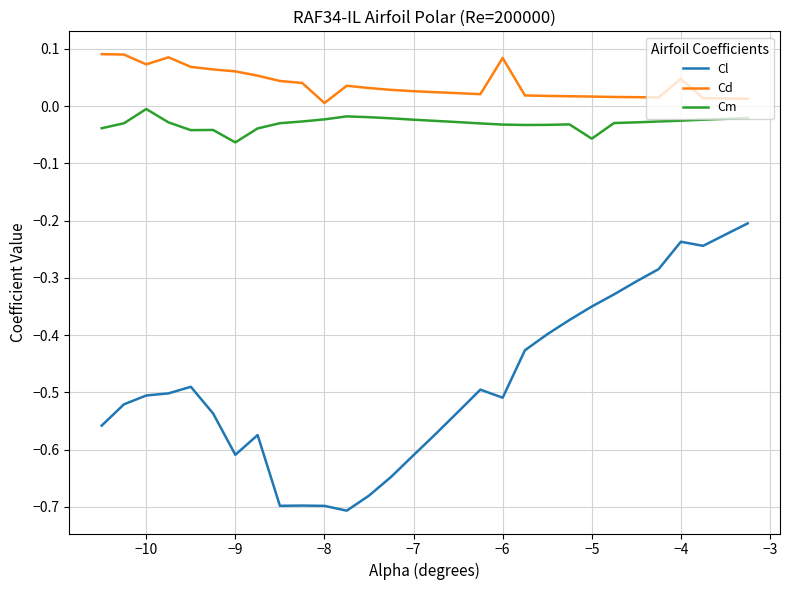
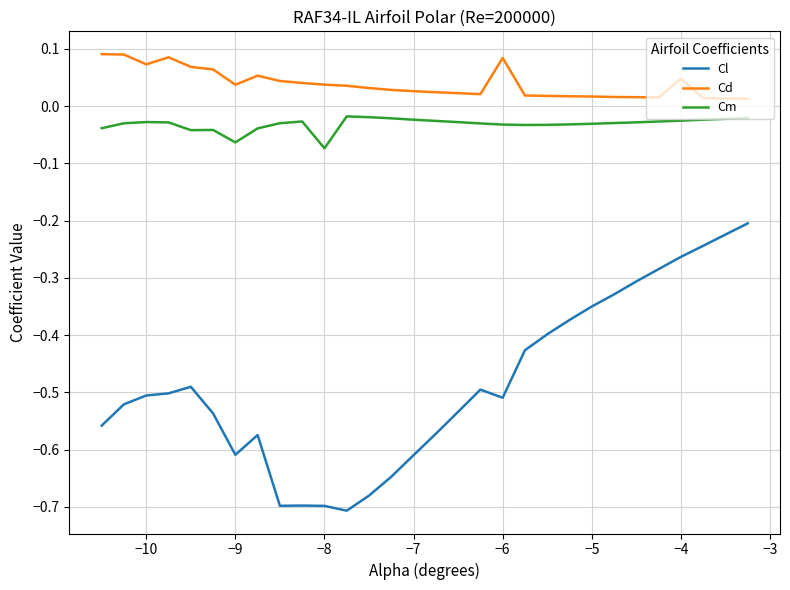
  {
    "Cl": {
      "−10": -0.51,
      "−9": -0.61,
      "−8": -0.70,
      "−7": -0.61,
      "−6": -0.51,
      "−5": -0.35,
-     "−4": -0.24
+     "−4": -0.26
    },
    "Cd": {
      "−10": 0.07,
-     "−9": 0.06,
-     "−8": 0.01,
+     "−9": 0.04,
+     "−8": 0.04,
      "−7": 0.03,
      "−6": 0.08,
      "−5": 0.02
    },
    "Cm": {
-     "−10": -0.01,
+     "−10": -0.03,
      "−9": -0.06,
-     "−8": -0.02,
+     "−8": -0.07,
      "−7": -0.02,
      "−6": -0.03,
-     "−5": -0.06,
+     "−5": -0.03,
      "−4": -0.03
    }
  }
